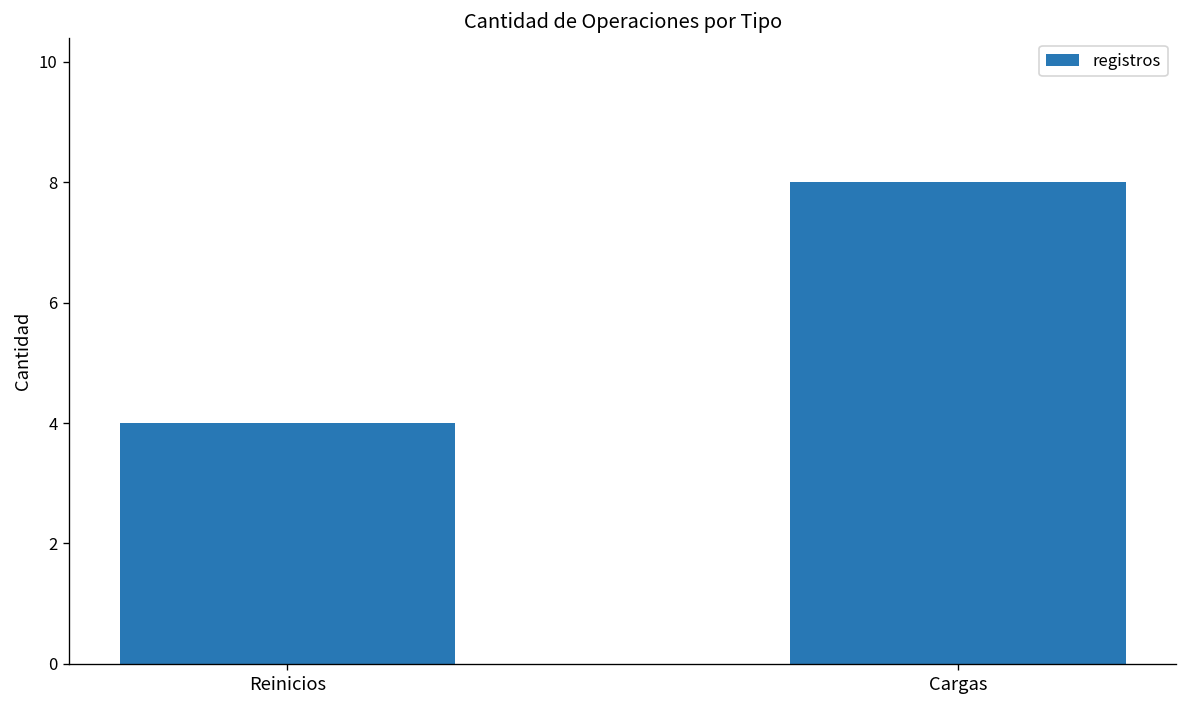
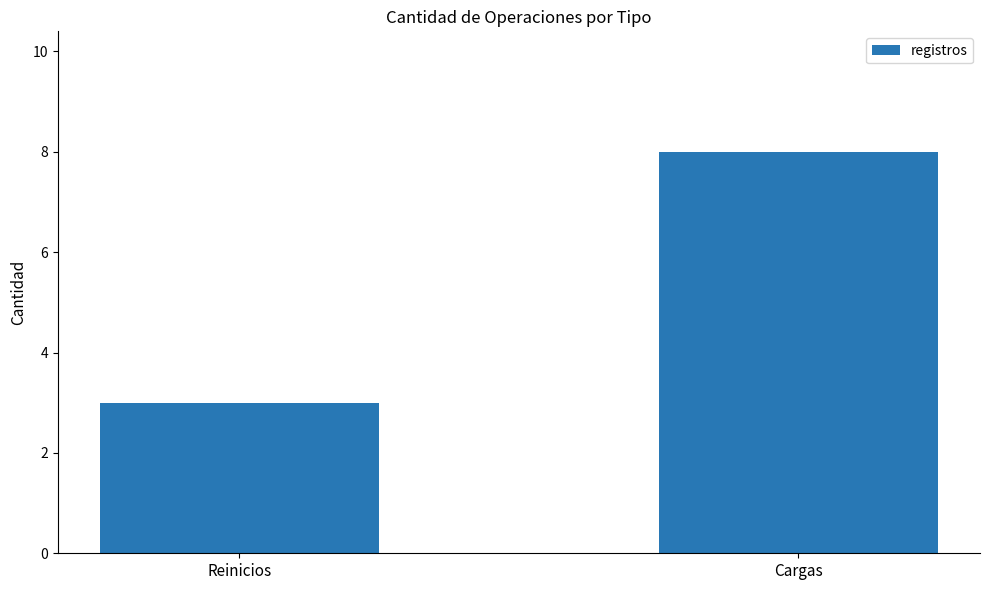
  {
-   "Reinicios": 4,
+   "Reinicios": 3,
    "Cargas": 8
  }
